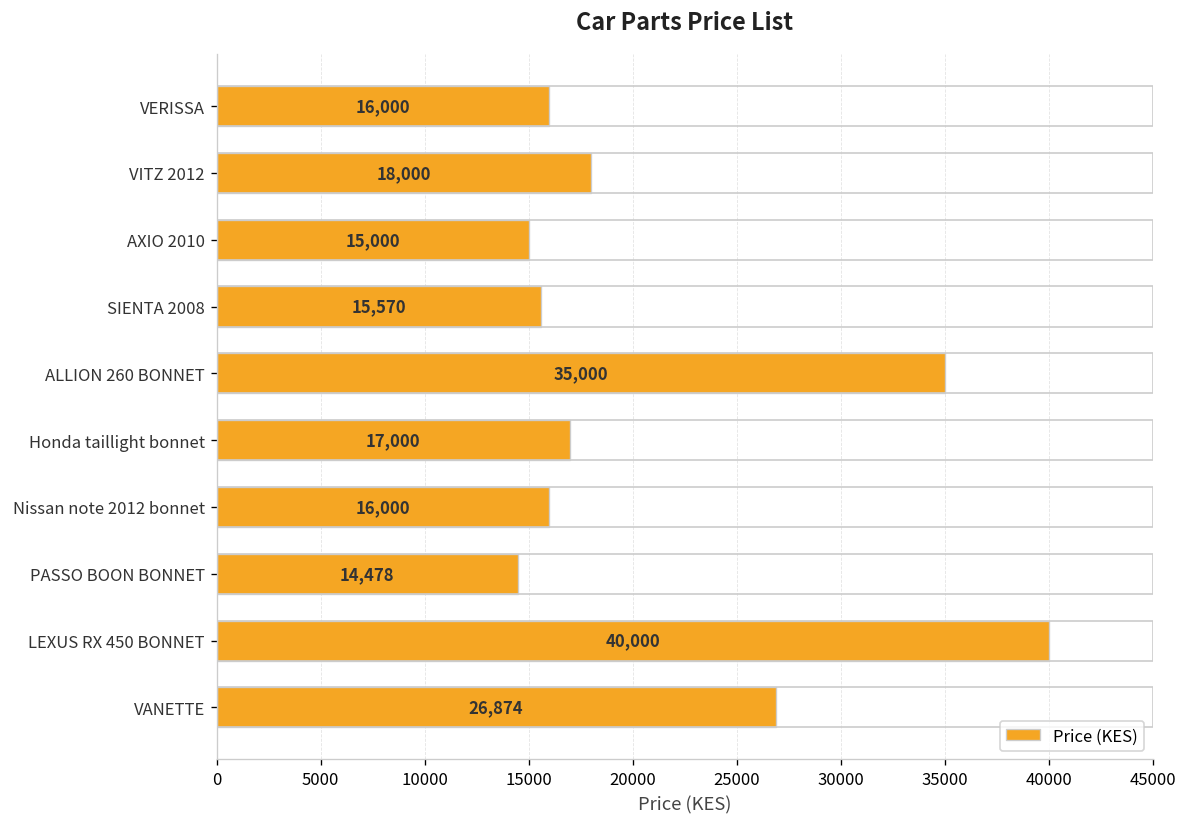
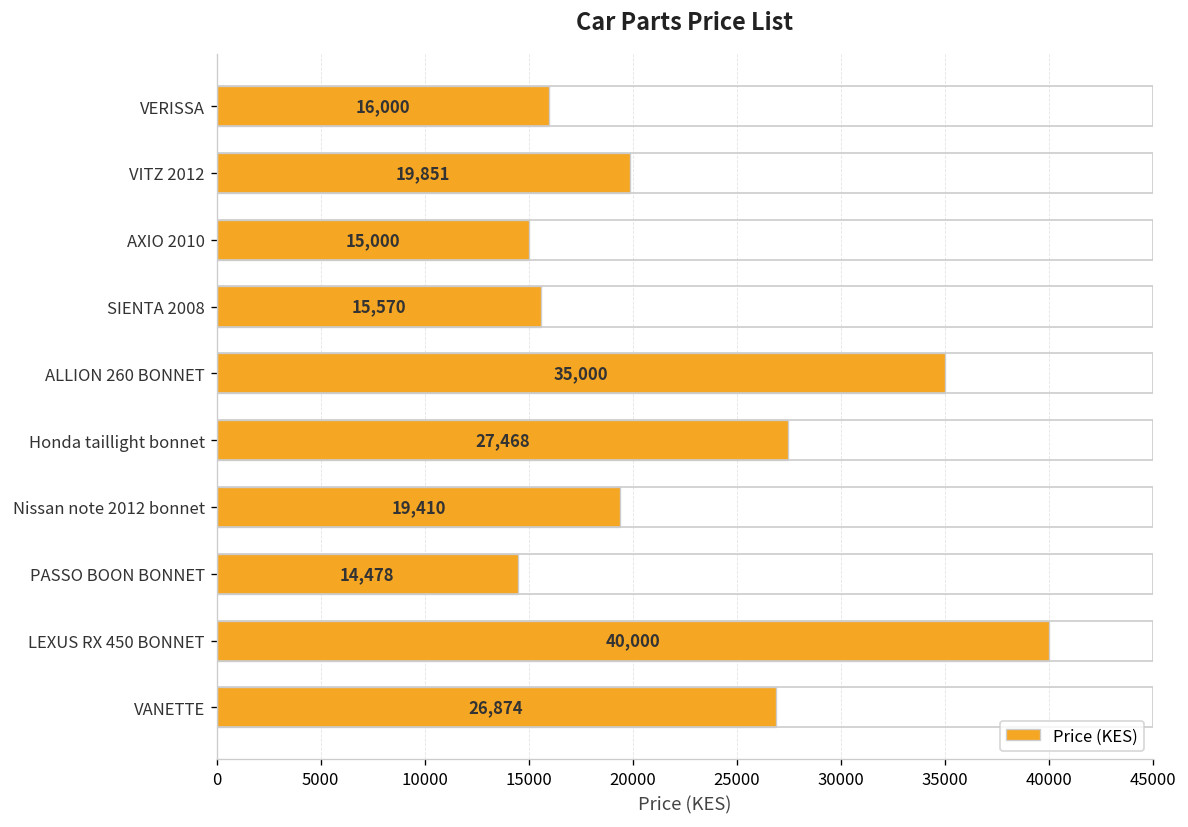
  {
    "VERISSA": "16,000",
-   "VITZ 2012": "18,000",
+   "VITZ 2012": "19,851",
    "AXIO 2010": "15,000",
    "SIENTA 2008": "15,570",
    "ALLION 260 BONNET": "35,000",
-   "Honda taillight bonnet": "17,000",
-   "Nissan note 2012 bonnet": "16,000",
+   "Honda taillight bonnet": "27,468",
+   "Nissan note 2012 bonnet": "19,410",
    "PASSO BOON BONNET": "14,478",
    "LEXUS RX 450 BONNET": "40,000",
    "VANETTE": "26,874"
  }
